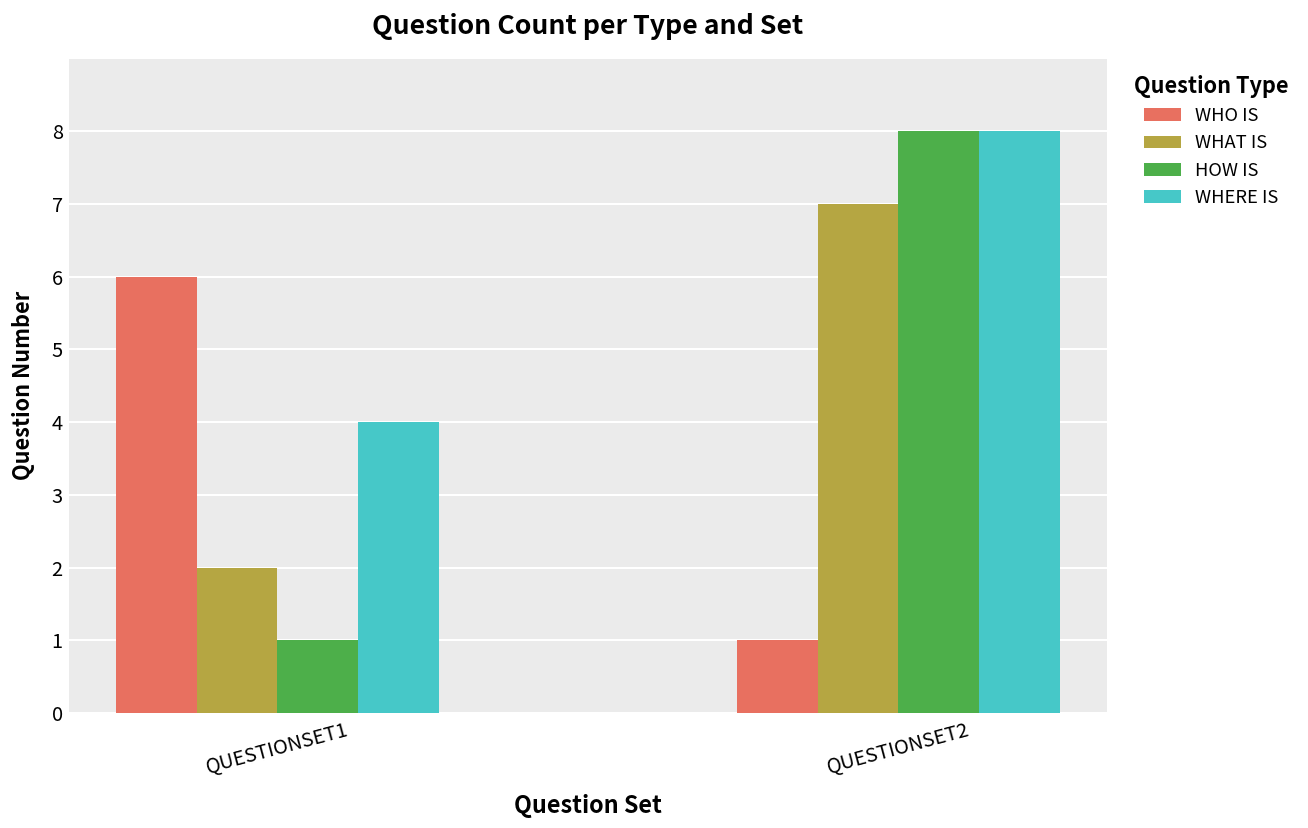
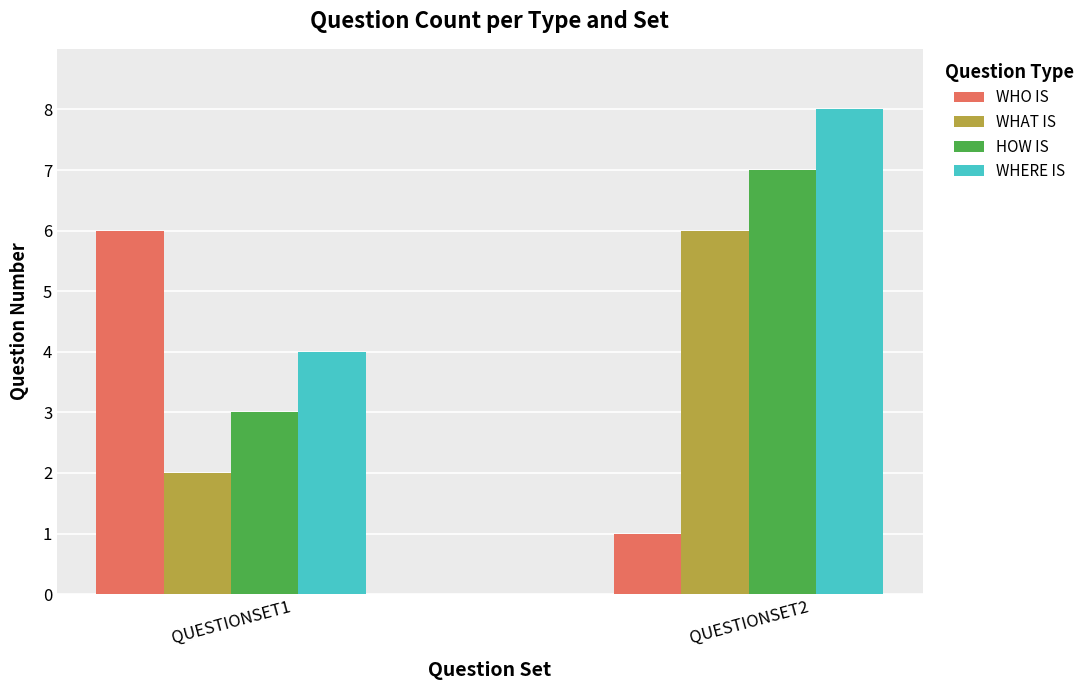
  {
    "WHO IS": {
      "QUESTIONSET1": 6,
      "QUESTIONSET2": 1
    },
    "WHAT IS": {
      "QUESTIONSET1": 2,
-     "QUESTIONSET2": 7
+     "QUESTIONSET2": 6
    },
    "HOW IS": {
-     "QUESTIONSET1": 1,
-     "QUESTIONSET2": 8
+     "QUESTIONSET1": 3,
+     "QUESTIONSET2": 7
    },
    "WHERE IS": {
      "QUESTIONSET1": 4,
      "QUESTIONSET2": 8
    }
  }
